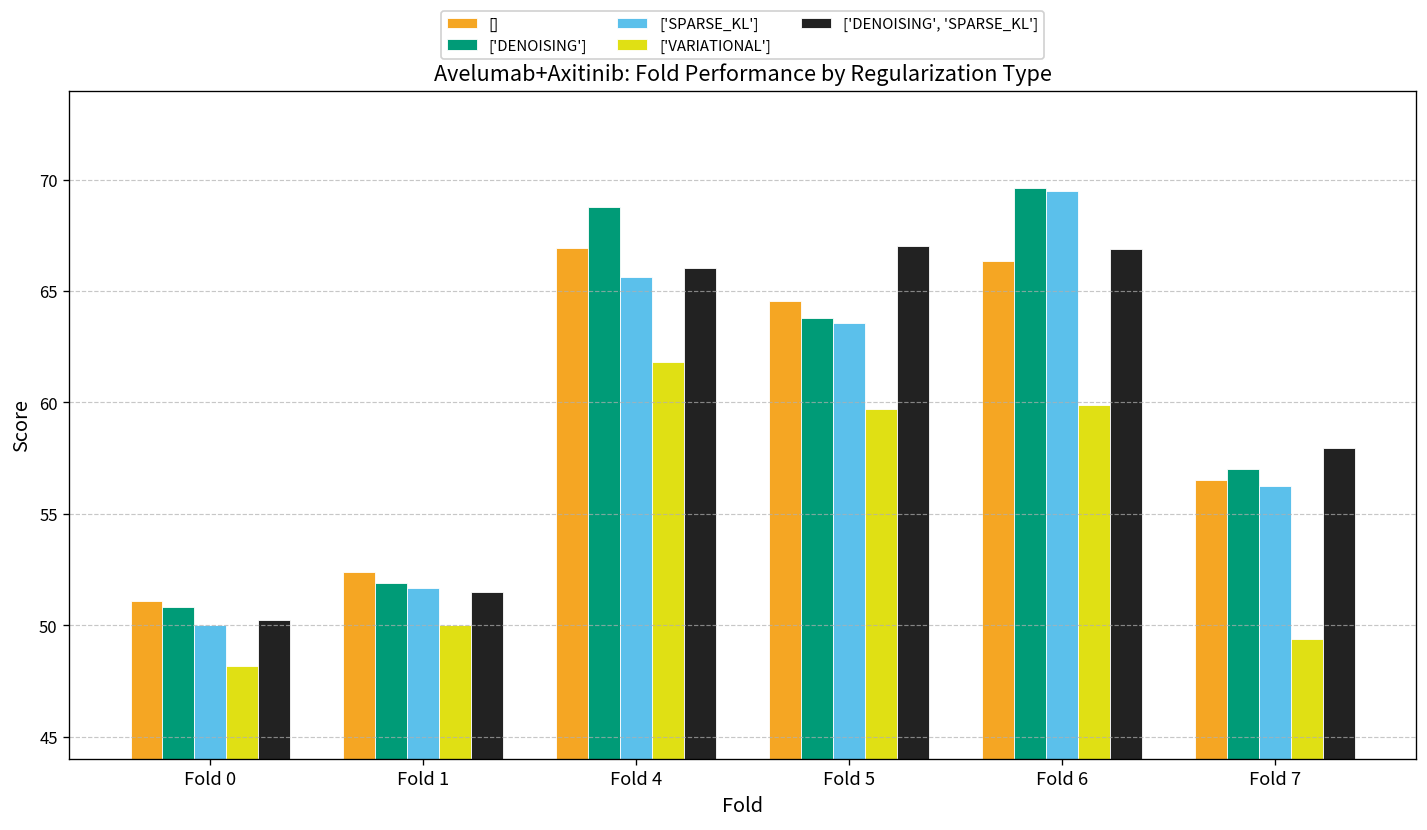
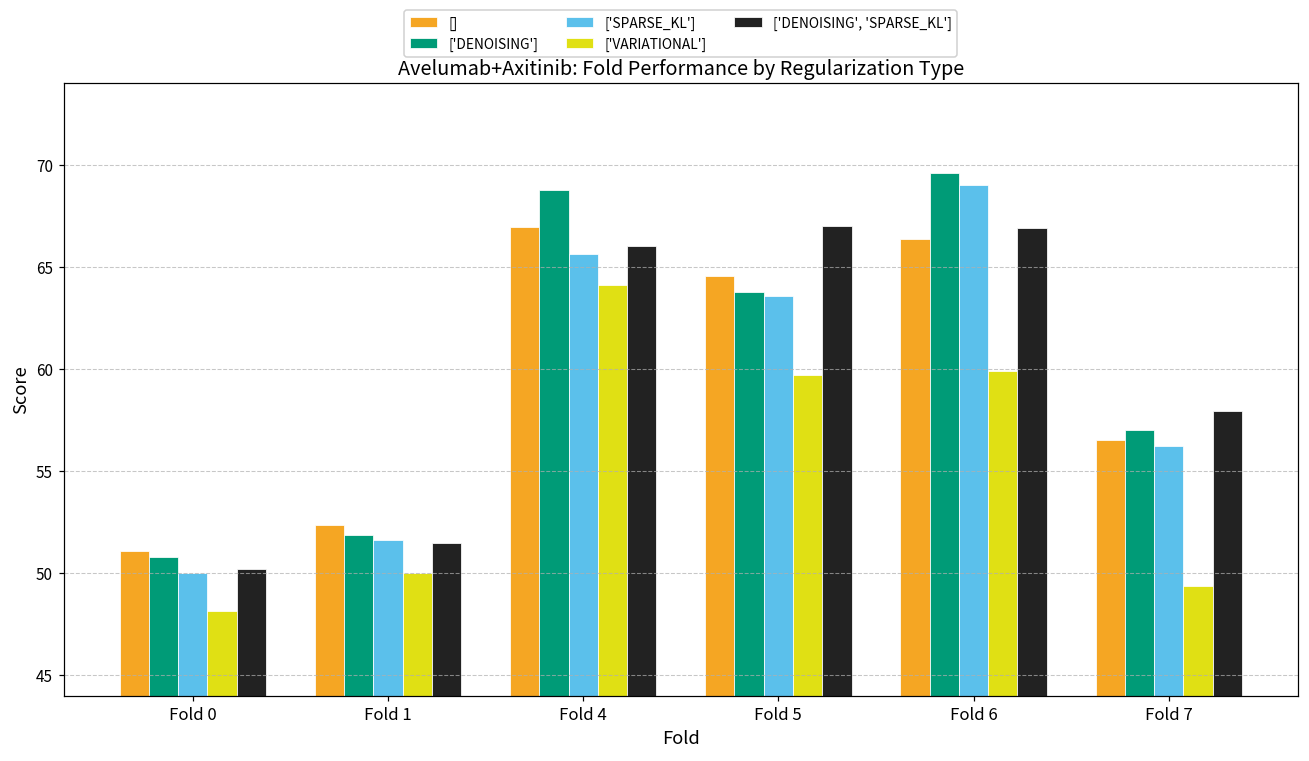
  {
    "[]": {
      "Fold 0": 51.1,
      "Fold 1": 52.4,
      "Fold 4": 66.9,
      "Fold 5": 64.6,
      "Fold 6": 66.4,
      "Fold 7": 56.5
    },
    "['DENOISING']": {
      "Fold 0": 50.8,
      "Fold 1": 51.9,
      "Fold 4": 68.8,
      "Fold 5": 63.8,
      "Fold 6": 69.6,
      "Fold 7": 57.0
    },
    "['SPARSE_KL']": {
      "Fold 0": 50.0,
      "Fold 1": 51.7,
      "Fold 4": 65.6,
      "Fold 5": 63.6,
-     "Fold 6": 69.5,
+     "Fold 6": 69.0,
      "Fold 7": 56.2
    },
    "['VARIATIONAL']": {
      "Fold 0": 48.2,
      "Fold 1": 50.0,
-     "Fold 4": 61.8,
+     "Fold 4": 64.1,
      "Fold 5": 59.7,
      "Fold 6": 59.9,
      "Fold 7": 49.4
    },
    "['DENOISING', 'SPARSE_KL']": {
      "Fold 0": 50.2,
      "Fold 1": 51.5,
      "Fold 4": 66.0,
      "Fold 5": 67.0,
      "Fold 6": 66.9,
      "Fold 7": 58.0
    }
  }
